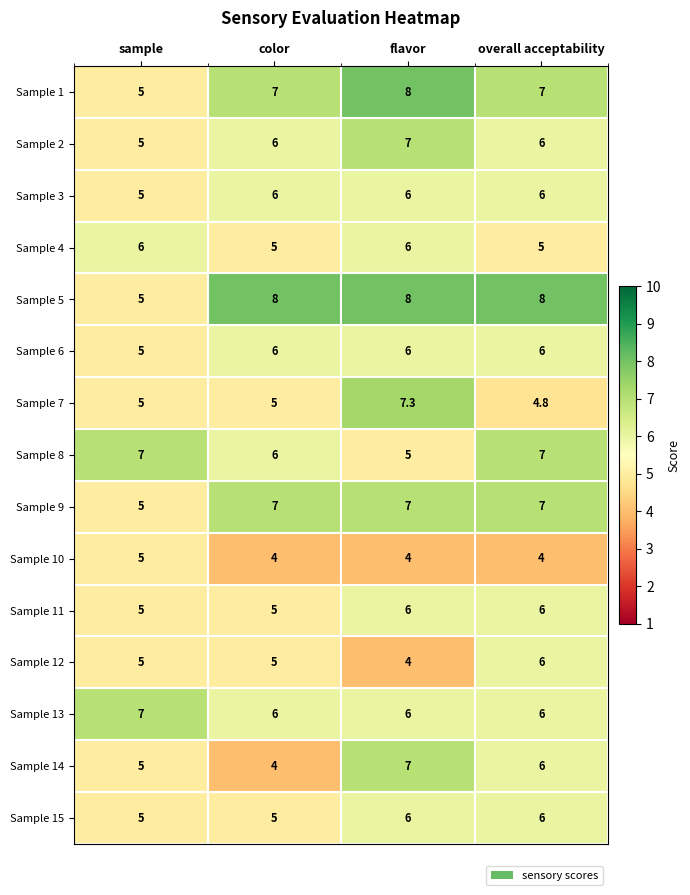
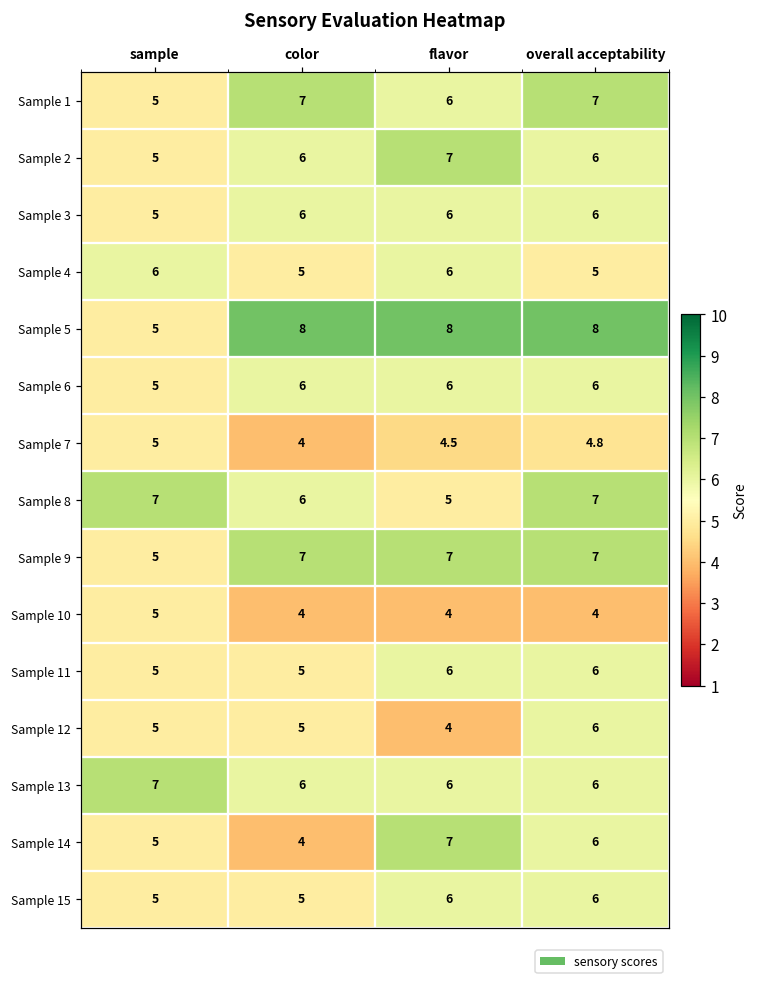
  {
    "Sample 1": {
      "sample": 5,
      "color": 7,
-     "flavor": 8,
+     "flavor": 6,
      "overall acceptability": 7
    },
    "Sample 2": {
      "sample": 5,
      "color": 6,
      "flavor": 7,
      "overall acceptability": 6
    },
    "Sample 3": {
      "sample": 5,
      "color": 6,
      "flavor": 6,
      "overall acceptability": 6
    },
    "Sample 4": {
      "sample": 6,
      "color": 5,
      "flavor": 6,
      "overall acceptability": 5
    },
    "Sample 5": {
      "sample": 5,
      "color": 8,
      "flavor": 8,
      "overall acceptability": 8
    },
    "Sample 6": {
      "sample": 5,
      "color": 6,
      "flavor": 6,
      "overall acceptability": 6
    },
    "Sample 7": {
      "sample": 5,
-     "color": 5,
-     "flavor": 7.3,
+     "color": 4,
+     "flavor": 4.5,
      "overall acceptability": 4.8
    },
    "Sample 8": {
      "sample": 7,
      "color": 6,
      "flavor": 5,
      "overall acceptability": 7
    },
    "Sample 9": {
      "sample": 5,
      "color": 7,
      "flavor": 7,
      "overall acceptability": 7
    },
    "Sample 10": {
      "sample": 5,
      "color": 4,
      "flavor": 4,
      "overall acceptability": 4
    },
    "Sample 11": {
      "sample": 5,
      "color": 5,
      "flavor": 6,
      "overall acceptability": 6
    },
    "Sample 12": {
      "sample": 5,
      "color": 5,
      "flavor": 4,
      "overall acceptability": 6
    },
    "Sample 13": {
      "sample": 7,
      "color": 6,
      "flavor": 6,
      "overall acceptability": 6
    },
    "Sample 14": {
      "sample": 5,
      "color": 4,
      "flavor": 7,
      "overall acceptability": 6
    },
    "Sample 15": {
      "sample": 5,
      "color": 5,
      "flavor": 6,
      "overall acceptability": 6
    }
  }
